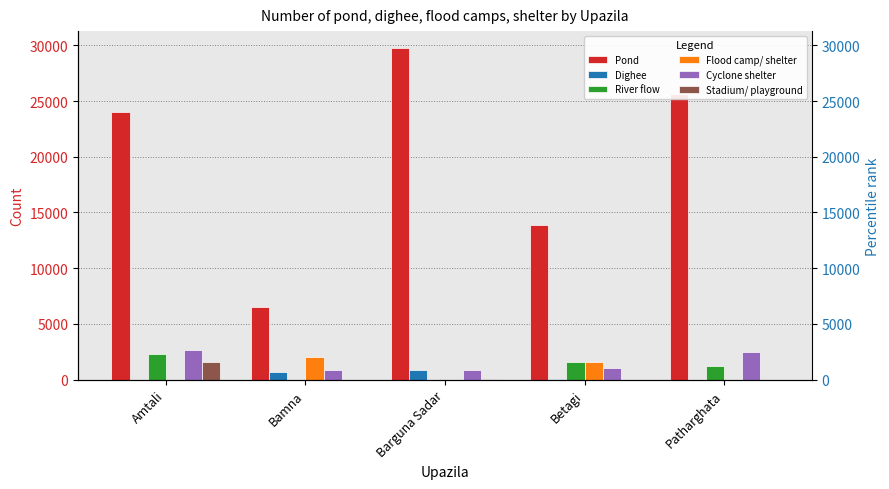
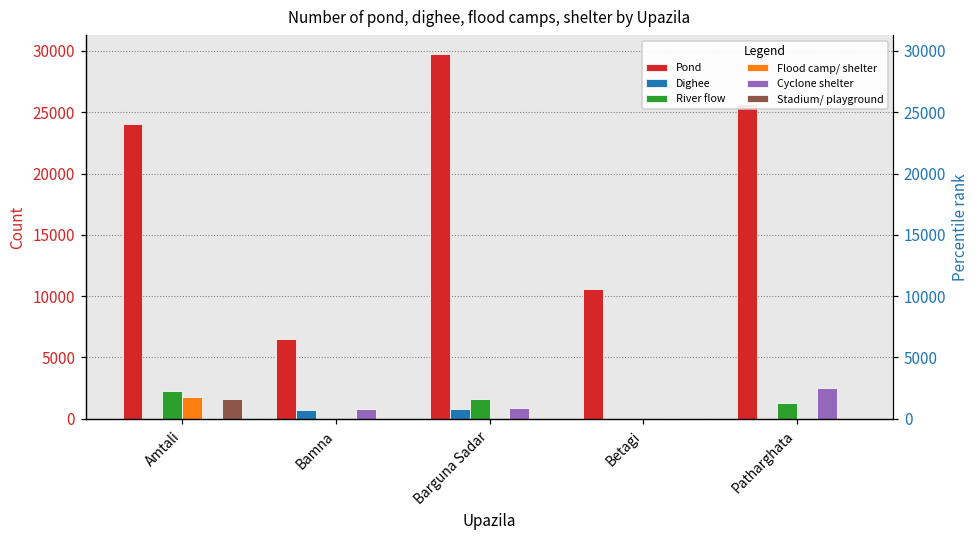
  {
    "Pond": {
      "Amtali": 24000,
      "Bamna": 6500,
      "Barguna Sadar": 29800,
-     "Betagi": 13900
+     "Betagi": 10600
    },
    "Dighee": {
      "Amtali": 0,
      "Bamna": 700,
      "Barguna Sadar": 800
    },
    "River flow": {
      "Amtali": 2300,
-     "Barguna Sadar": 0,
-     "Betagi": 1600,
+     "Barguna Sadar": 1600,
+     "Betagi": 0,
      "Patharghata": 1300
    },
    "Flood camp/ shelter": {
-     "Amtali": 0,
-     "Bamna": 2100,
+     "Amtali": 1800,
+     "Bamna": 0,
      "Barguna Sadar": 0,
-     "Betagi": 1600
+     "Betagi": 0
    },
    "Cyclone shelter": {
-     "Amtali": 2600,
+     "Amtali": 0,
      "Bamna": 800,
      "Barguna Sadar": 800,
-     "Betagi": 1000,
+     "Betagi": 0,
      "Patharghata": 2500
    },
    "Stadium/ playground": {
      "Amtali": 1600,
      "Bamna": 0,
      "Betagi": 0
    }
  }
